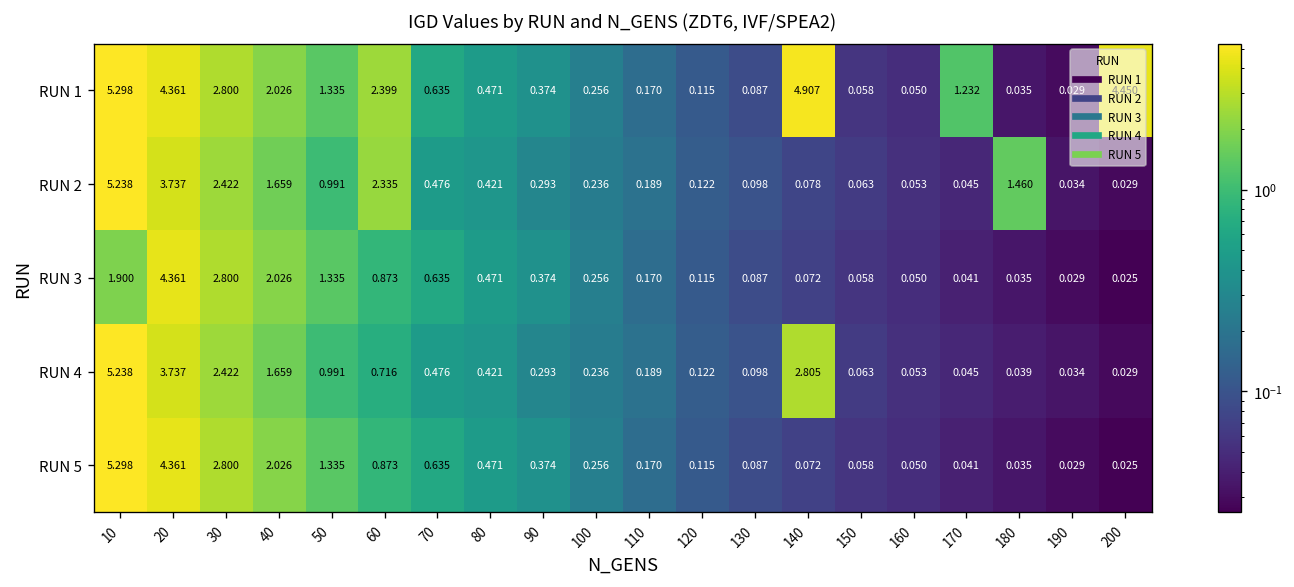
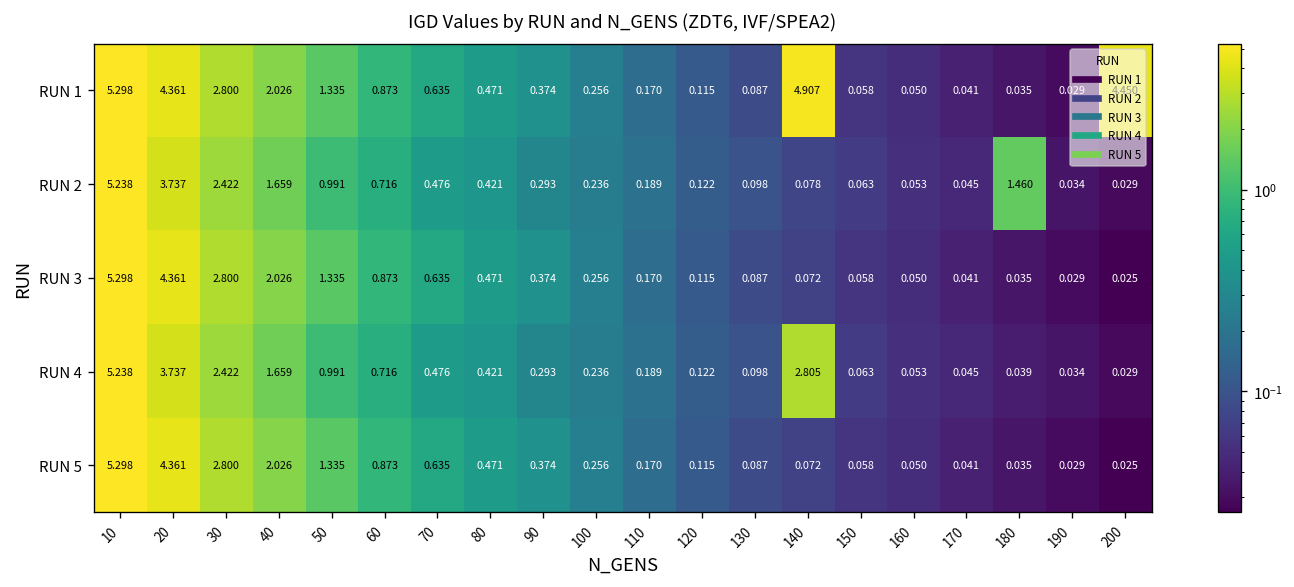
  {
    "RUN 1": {
      "10": 5.298,
      "20": 4.361,
      "30": 2.800,
      "40": 2.026,
      "50": 1.335,
-     "60": 2.399,
+     "60": 0.873,
      "70": 0.635,
      "80": 0.471,
      "90": 0.374,
      "100": 0.256,
      "110": 0.170,
      "120": 0.115,
      "130": 0.087,
      "140": 4.907,
      "150": 0.058,
      "160": 0.050,
-     "170": 1.232,
+     "170": 0.041,
      "180": 0.035
    },
    "RUN 2": {
      "10": 5.238,
      "20": 3.737,
      "30": 2.422,
      "40": 1.659,
      "50": 0.991,
-     "60": 2.335,
+     "60": 0.716,
      "70": 0.476,
      "80": 0.421,
      "90": 0.293,
      "100": 0.236,
      "110": 0.189,
      "120": 0.122,
      "130": 0.098,
      "140": 0.078,
      "150": 0.063,
      "160": 0.053,
      "170": 0.045,
      "180": 1.460,
      "190": 0.034,
      "200": 0.029
    },
    "RUN 3": {
-     "10": 1.900,
+     "10": 5.298,
      "20": 4.361,
      "30": 2.800,
      "40": 2.026,
      "50": 1.335,
      "60": 0.873,
      "70": 0.635,
      "80": 0.471,
      "90": 0.374,
      "100": 0.256,
      "110": 0.170,
      "120": 0.115,
      "130": 0.087,
      "140": 0.072,
      "150": 0.058,
      "160": 0.050,
      "170": 0.041,
      "180": 0.035,
      "190": 0.029,
      "200": 0.025
    },
    "RUN 4": {
      "10": 5.238,
      "20": 3.737,
      "30": 2.422,
      "40": 1.659,
      "50": 0.991,
      "60": 0.716,
      "70": 0.476,
      "80": 0.421,
      "90": 0.293,
      "100": 0.236,
      "110": 0.189,
      "120": 0.122,
      "130": 0.098,
      "140": 2.805,
      "150": 0.063,
      "160": 0.053,
      "170": 0.045,
      "180": 0.039,
      "190": 0.034,
      "200": 0.029
    },
    "RUN 5": {
      "10": 5.298,
      "20": 4.361,
      "30": 2.800,
      "40": 2.026,
      "50": 1.335,
      "60": 0.873,
      "70": 0.635,
      "80": 0.471,
      "90": 0.374,
      "100": 0.256,
      "110": 0.170,
      "120": 0.115,
      "130": 0.087,
      "140": 0.072,
      "150": 0.058,
      "160": 0.050,
      "170": 0.041,
      "180": 0.035,
      "190": 0.029,
      "200": 0.025
    }
  }
